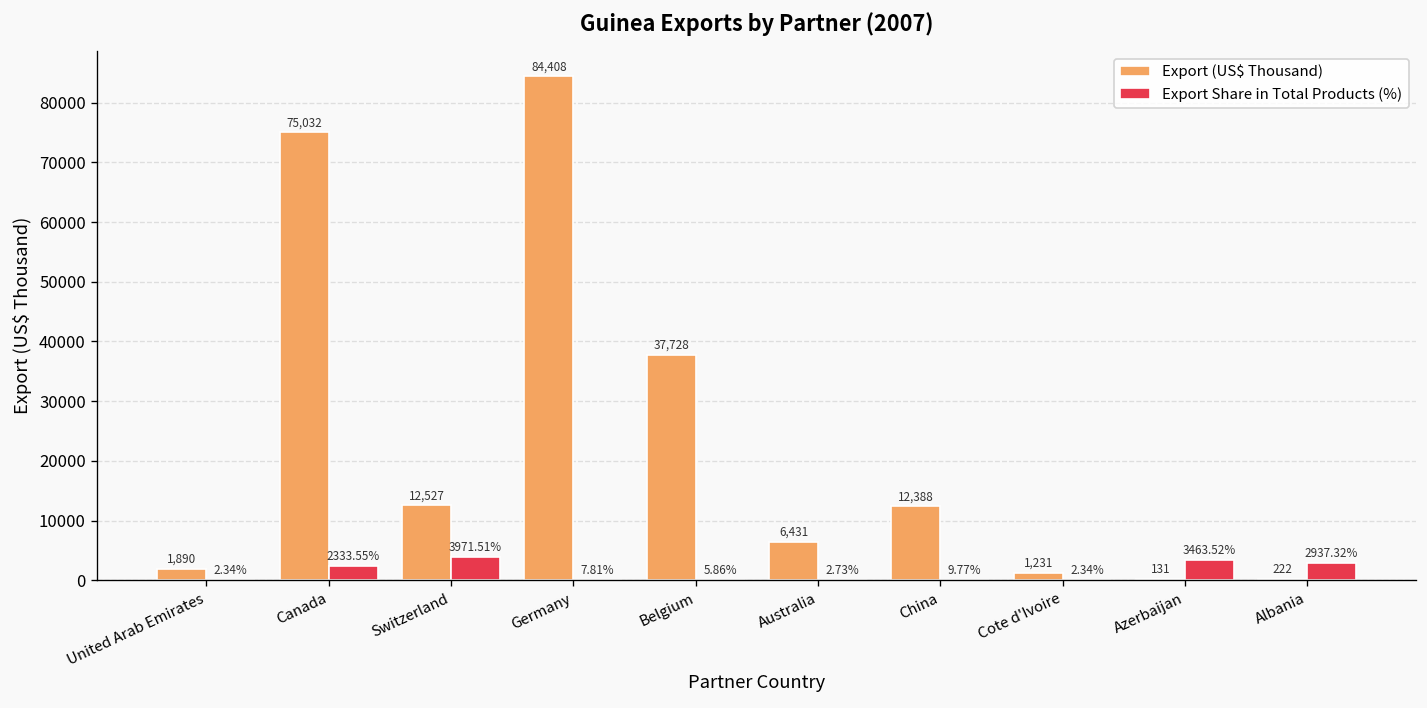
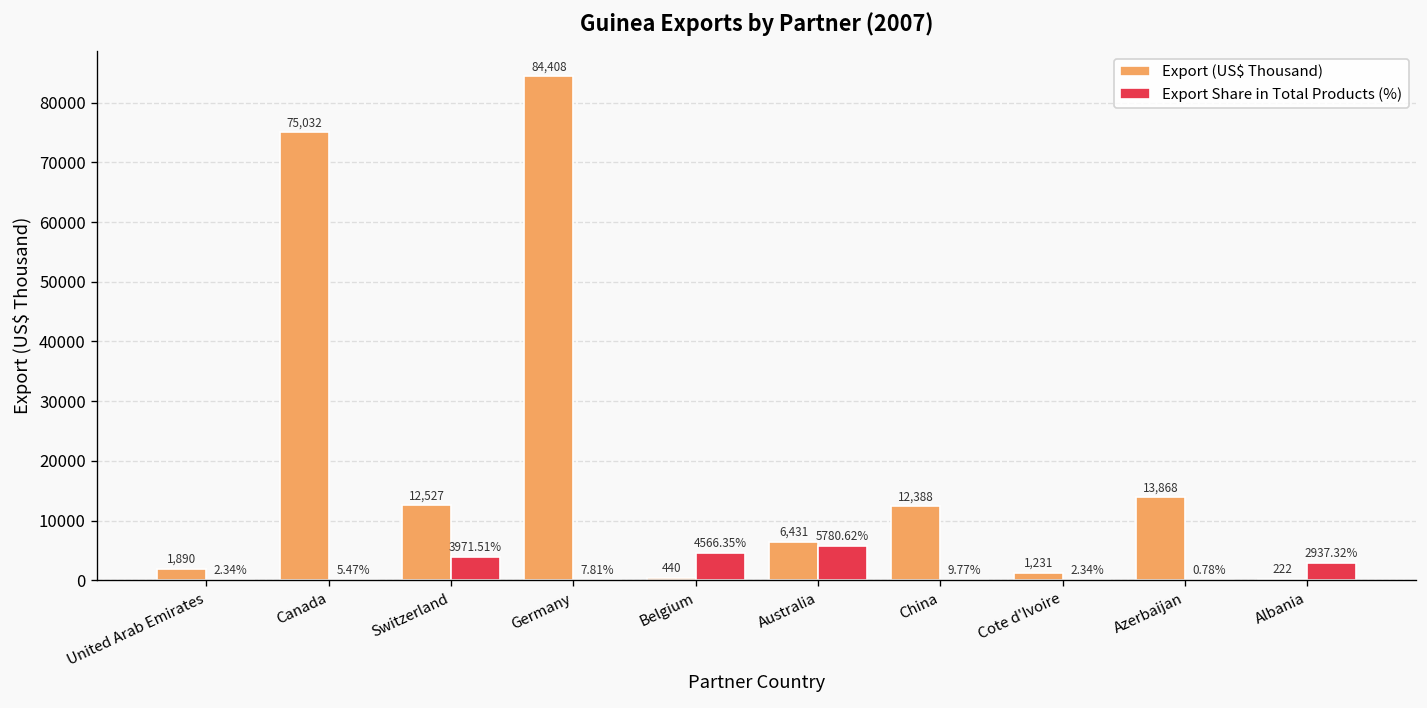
  {
    "Export (US$ Thousand)": {
      "United Arab Emirates": "1,890",
      "Canada": "75,032",
      "Switzerland": "12,527",
      "Germany": "84,408",
-     "Belgium": "37,728",
+     "Belgium": "440",
      "Australia": "6,431",
      "China": "12,388",
      "Cote d'Ivoire": "1,231",
-     "Azerbaijan": "131",
+     "Azerbaijan": "13,868",
      "Albania": "222"
    },
    "Export Share in Total Products (%)": {
      "United Arab Emirates": "2.34%",
-     "Canada": "2333.55%",
+     "Canada": "5.47%",
      "Switzerland": "3971.51%",
      "Germany": "7.81%",
-     "Belgium": "5.86%",
-     "Australia": "2.73%",
+     "Belgium": "4566.35%",
+     "Australia": "5780.62%",
      "China": "9.77%",
      "Cote d'Ivoire": "2.34%",
-     "Azerbaijan": "3463.52%",
+     "Azerbaijan": "0.78%",
      "Albania": "2937.32%"
    }
  }
